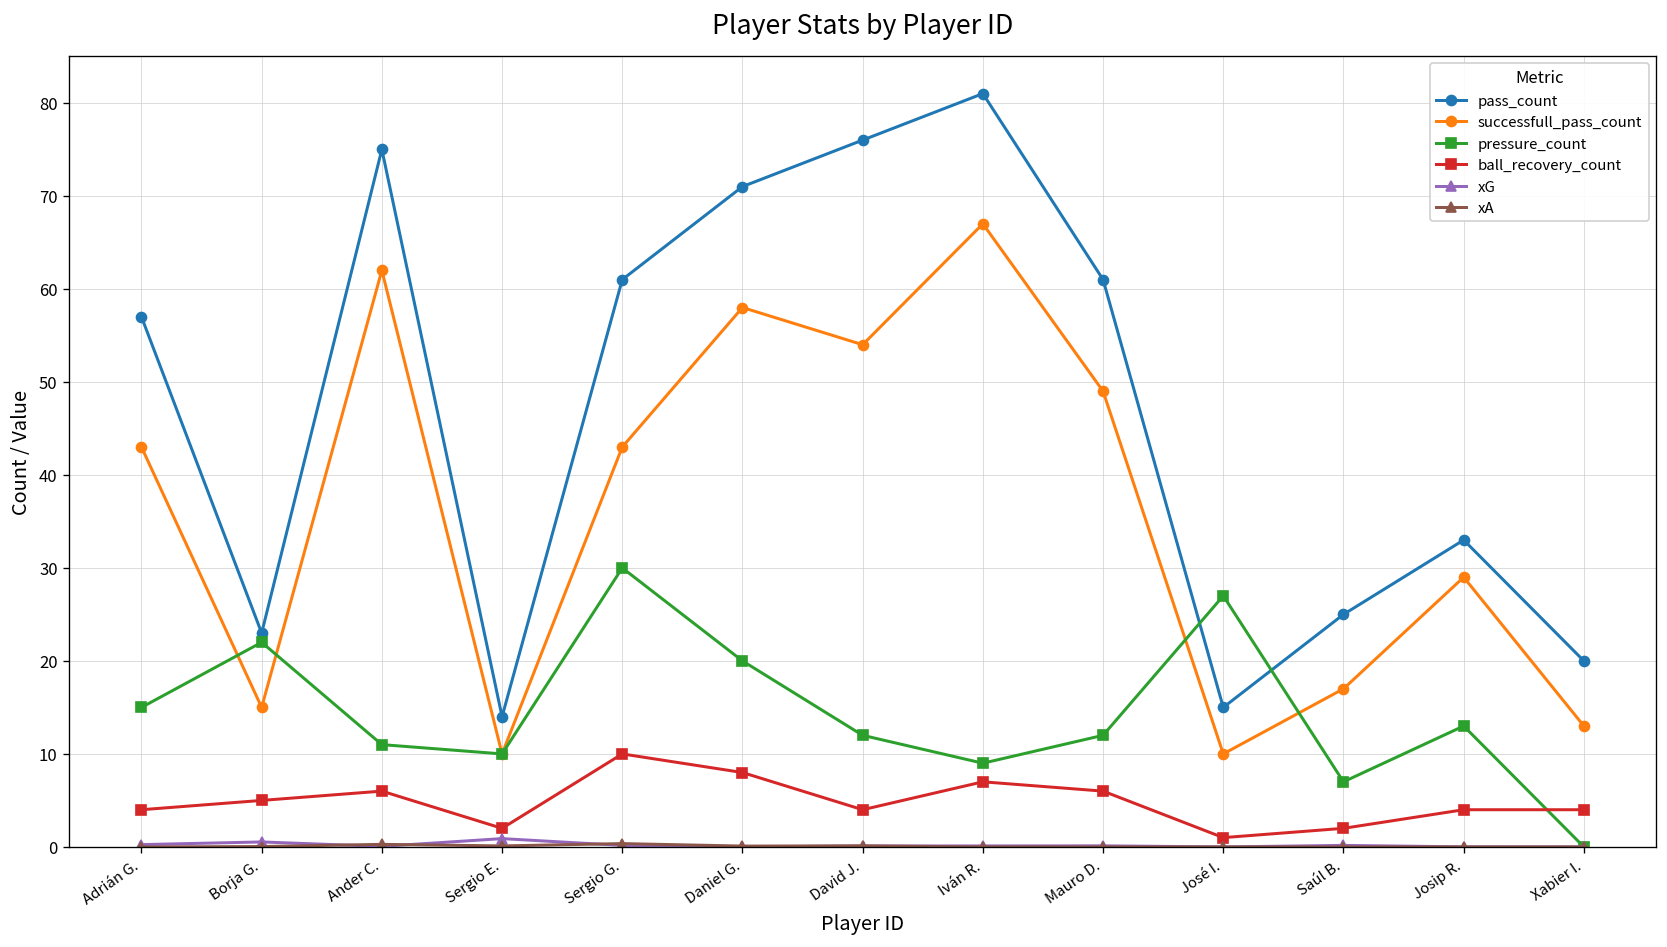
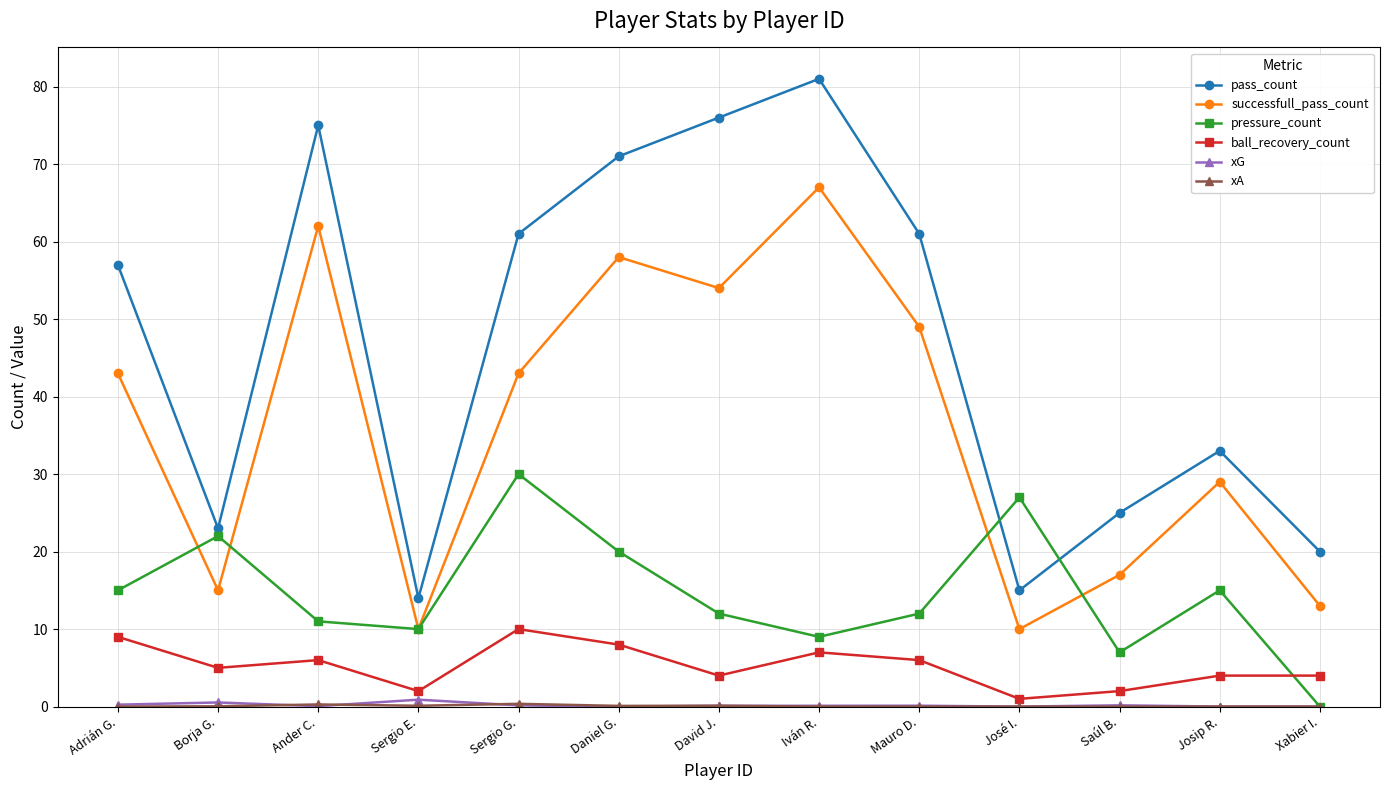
  {
    "pass_count": {
      "Adrián G.": 57,
      "Borja G.": 23,
      "Ander C.": 75,
      "Sergio E.": 14,
      "Sergio G.": 61,
      "Daniel G.": 71,
      "David J.": 76,
      "Iván R.": 81,
      "Mauro D.": 61,
      "José I.": 15,
      "Saúl B.": 25,
      "Josip R.": 33,
      "Xabier I.": 20
    },
    "successfull_pass_count": {
      "Adrián G.": 43,
      "Borja G.": 15,
      "Ander C.": 62,
      "Sergio G.": 43,
      "Daniel G.": 58,
      "David J.": 54,
      "Iván R.": 67,
      "Mauro D.": 49,
      "José I.": 10,
      "Saúl B.": 17,
      "Josip R.": 29,
      "Xabier I.": 13
    },
    "pressure_count": {
      "Adrián G.": 15,
      "Borja G.": 22,
      "Ander C.": 11,
      "Sergio G.": 30,
      "Daniel G.": 20,
      "David J.": 12,
      "Iván R.": 9,
      "Mauro D.": 12,
      "José I.": 27,
      "Saúl B.": 7,
-     "Josip R.": 13
+     "Josip R.": 15
    },
    "ball_recovery_count": {
-     "Adrián G.": 4,
+     "Adrián G.": 9,
      "Borja G.": 5,
      "Ander C.": 6,
      "Sergio E.": 2,
      "Sergio G.": 10,
      "Daniel G.": 8,
      "David J.": 4,
      "Iván R.": 7,
      "Mauro D.": 6,
      "José I.": 1,
      "Saúl B.": 2,
      "Josip R.": 4,
      "Xabier I.": 4
    },
    "xG": {
      "Borja G.": 1,
      "Sergio E.": 1
    },
    "xA": {
      "Borja G.": 0,
      "Sergio E.": 0
    }
  }
